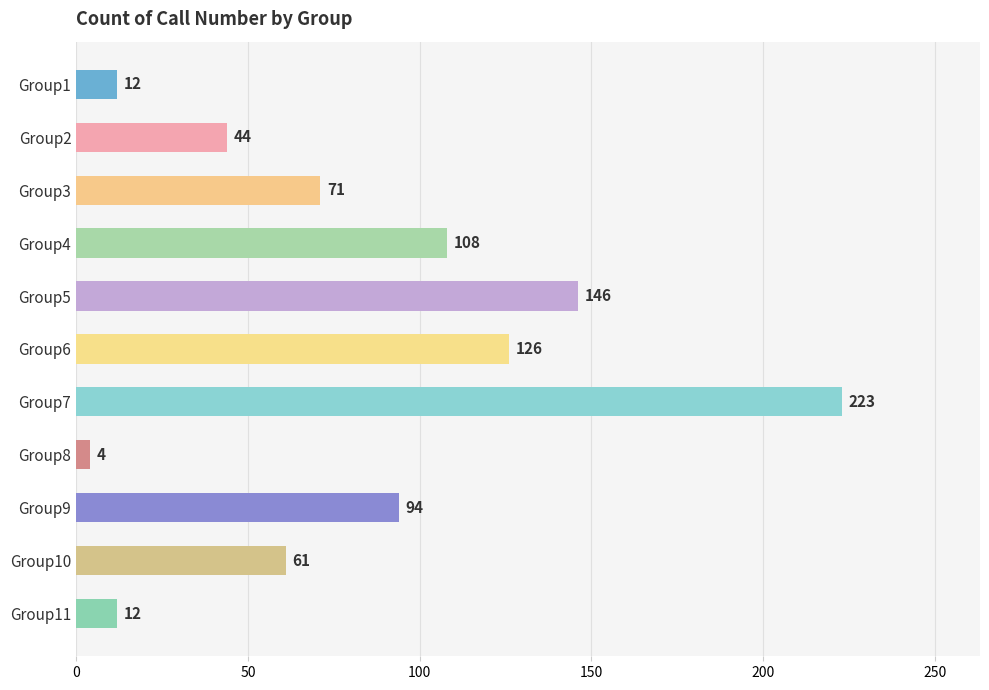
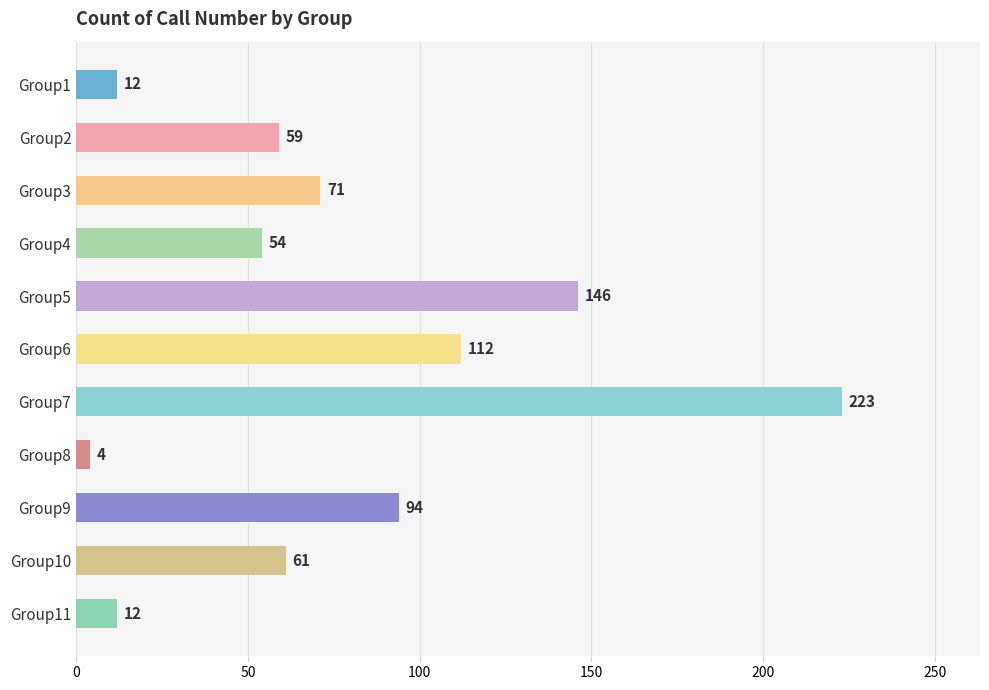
  {
    "Group1": 12,
-   "Group2": 44,
+   "Group2": 59,
    "Group3": 71,
-   "Group4": 108,
+   "Group4": 54,
    "Group5": 146,
-   "Group6": 126,
+   "Group6": 112,
    "Group7": 223,
    "Group8": 4,
    "Group9": 94,
    "Group10": 61,
    "Group11": 12
  }
